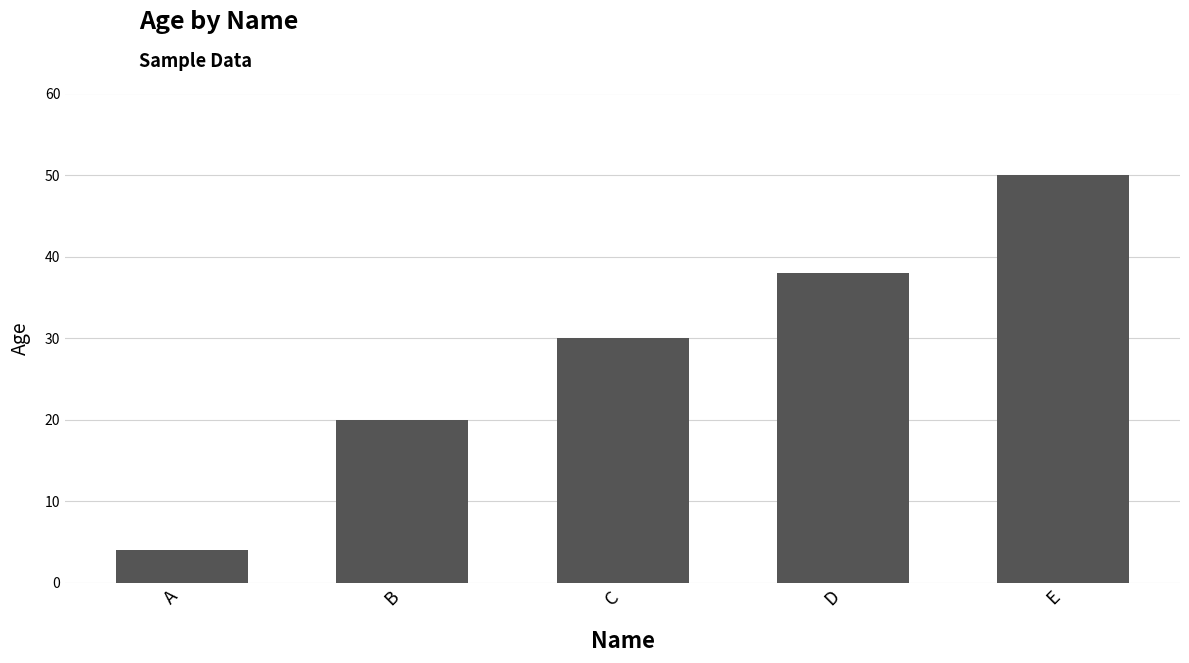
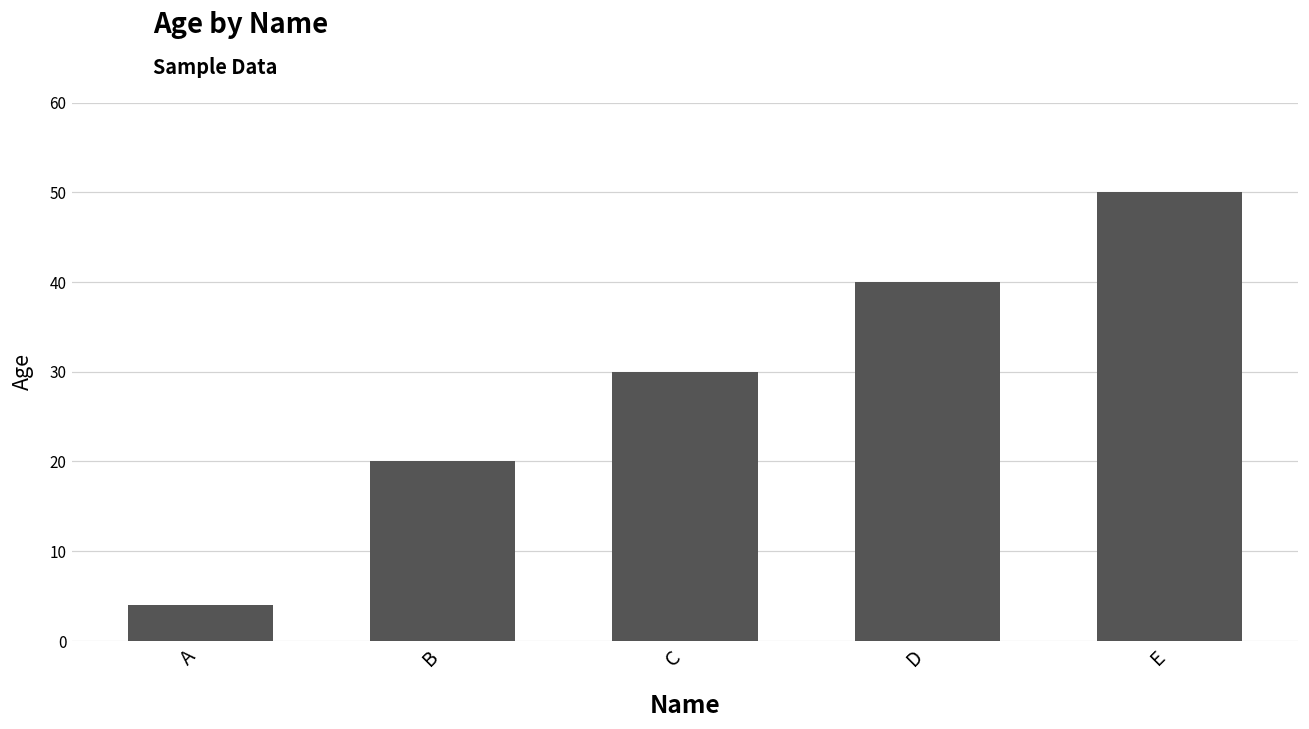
  {
    "A": 4,
    "B": 20,
    "C": 30,
-   "D": 38,
+   "D": 40,
    "E": 50
  }
